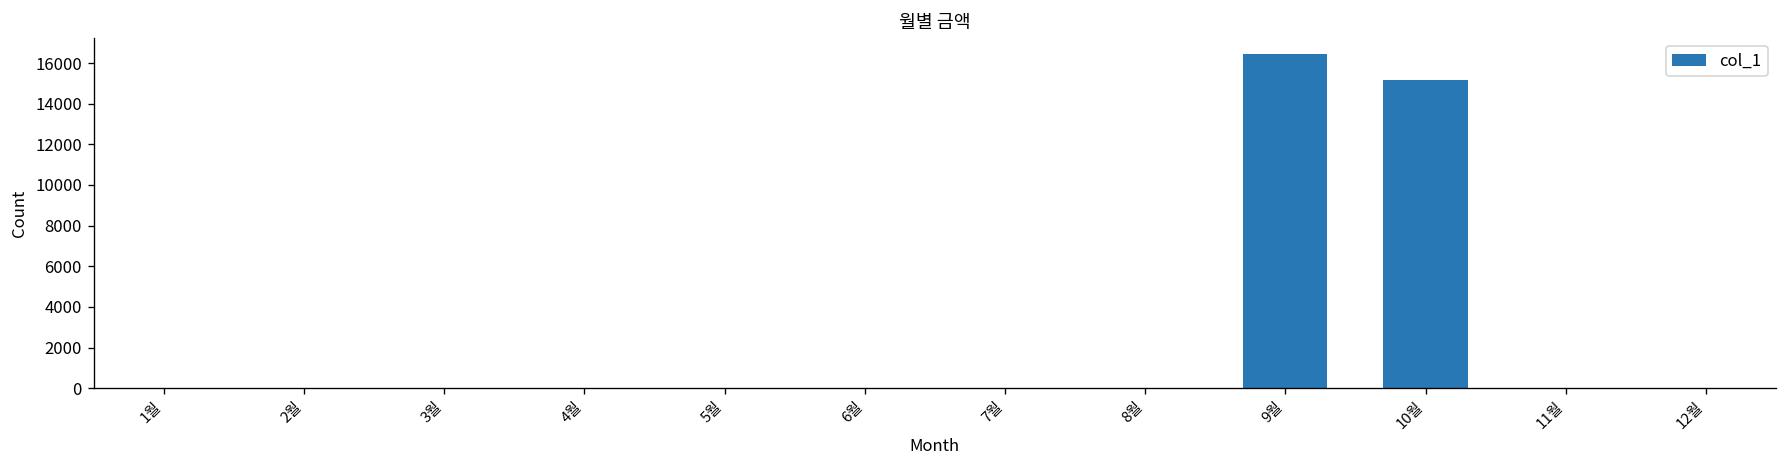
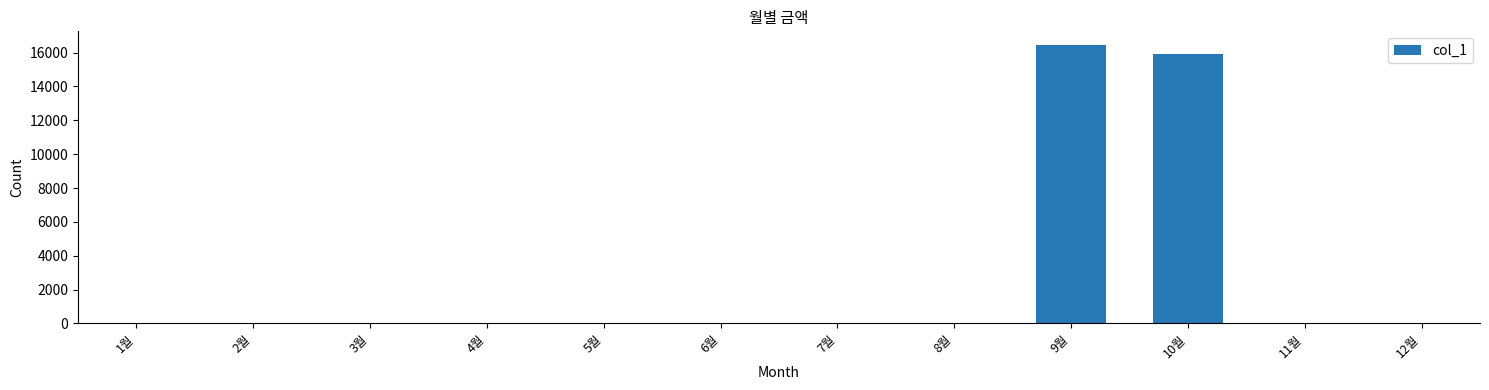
  {
    "1월": 0,
    "2월": 0,
    "3월": 0,
    "4월": 0,
    "5월": 0,
    "6월": 0,
    "7월": 0,
    "8월": 0,
    "9월": 16400,
-   "10월": 15200,
+   "10월": 15900,
    "11월": 0,
    "12월": 0
  }
